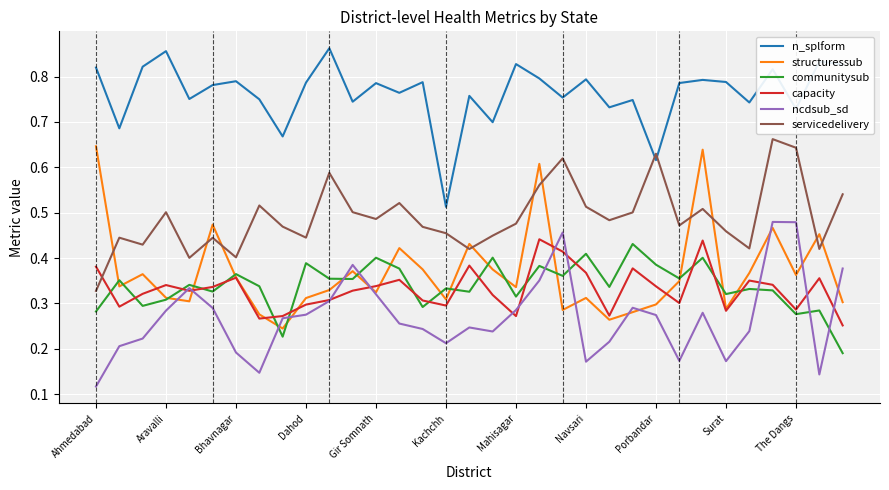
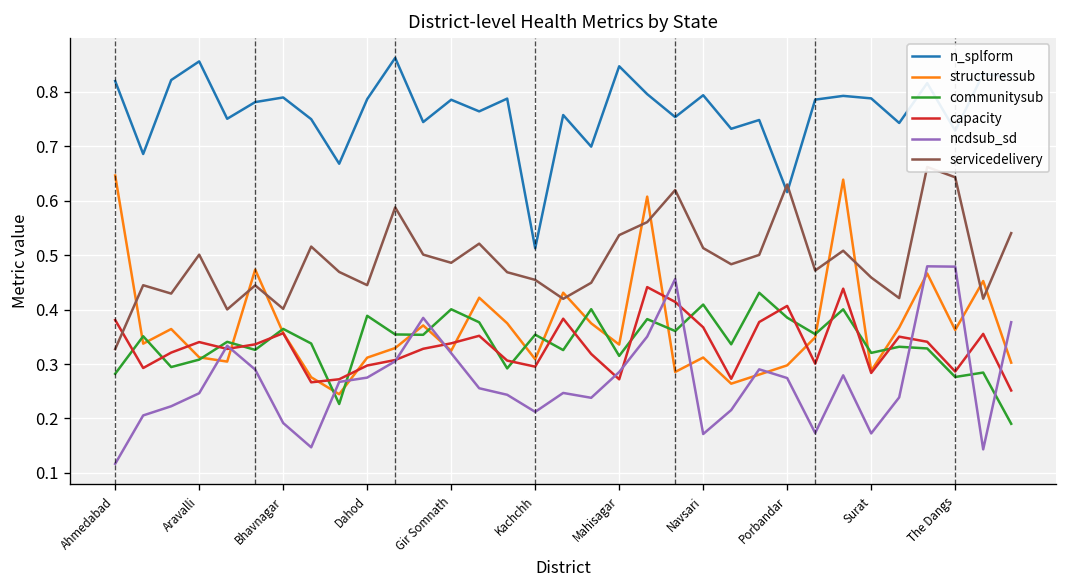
  {
    "n_splform": {
      "Ahmedabad": 0.82,
      "Aravalli": 0.86,
      "Bhavnagar": 0.79,
      "Dahod": 0.79,
      "Gir Somnath": 0.79,
      "Kachchh": 0.51,
-     "Mahisagar": 0.83,
+     "Mahisagar": 0.85,
      "Navsari": 0.79,
      "Porbandar": 0.62,
      "Surat": 0.79
    },
    "structuressub": {
      "Ahmedabad": 0.65,
      "Dahod": 0.31,
      "Kachchh": 0.31,
      "Mahisagar": 0.34,
      "Navsari": 0.31,
      "Porbandar": 0.30,
      "The Dangs": 0.36
    },
    "communitysub": {
      "Ahmedabad": 0.28,
      "Bhavnagar": 0.36,
      "Dahod": 0.39,
      "Gir Somnath": 0.40,
-     "Kachchh": 0.33,
+     "Kachchh": 0.35,
      "Mahisagar": 0.31,
      "Navsari": 0.41,
      "Porbandar": 0.39,
      "Surat": 0.32,
      "The Dangs": 0.28
    },
    "capacity": {
      "Ahmedabad": 0.38,
      "Aravalli": 0.34,
      "Dahod": 0.30,
      "Gir Somnath": 0.34,
      "Kachchh": 0.30,
      "Mahisagar": 0.27,
      "Navsari": 0.37,
-     "Porbandar": 0.34,
+     "Porbandar": 0.41,
      "The Dangs": 0.29
    },
    "ncdsub_sd": {
      "Ahmedabad": 0.12,
-     "Aravalli": 0.28,
+     "Aravalli": 0.25,
      "Bhavnagar": 0.19,
      "Dahod": 0.28,
      "Kachchh": 0.21,
      "Mahisagar": 0.29,
      "Navsari": 0.17,
      "Porbandar": 0.27,
      "Surat": 0.17,
      "The Dangs": 0.48
    },
    "servicedelivery": {
      "Ahmedabad": 0.33,
      "Aravalli": 0.50,
      "Bhavnagar": 0.40,
      "Dahod": 0.44,
      "Gir Somnath": 0.49,
      "Kachchh": 0.45,
-     "Mahisagar": 0.48,
+     "Mahisagar": 0.54,
      "Navsari": 0.51,
      "Porbandar": 0.63,
      "Surat": 0.46,
      "The Dangs": 0.64
    }
  }
